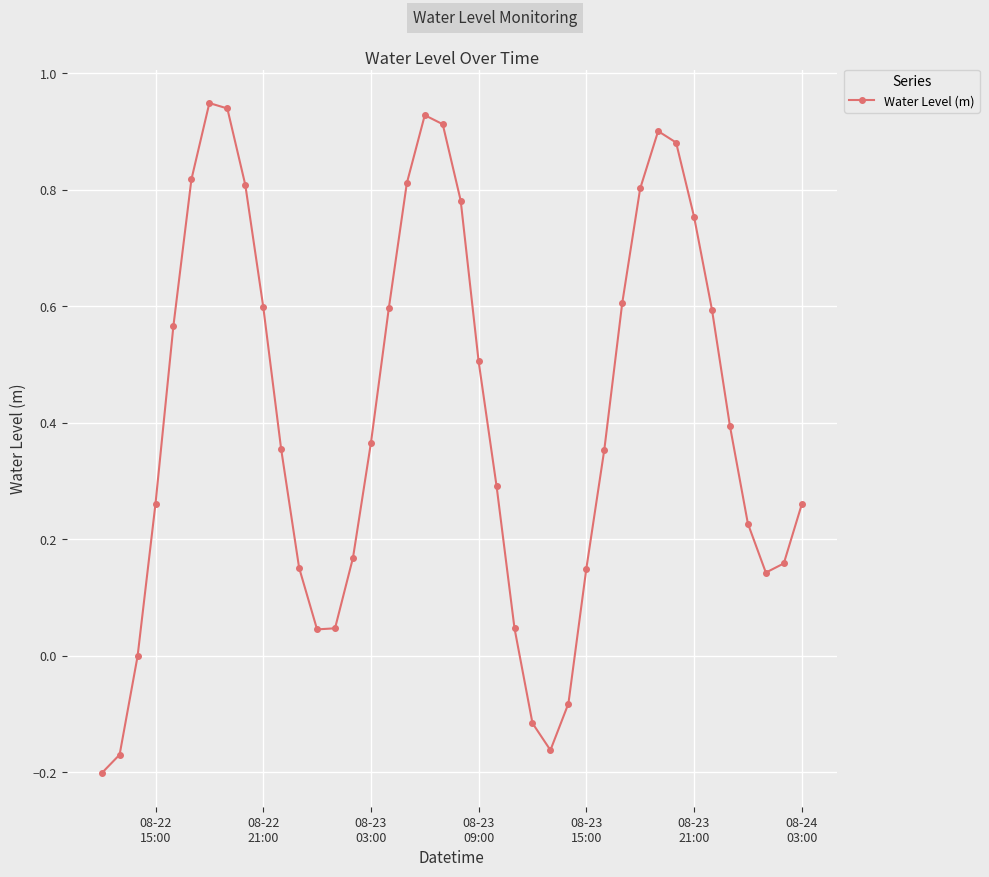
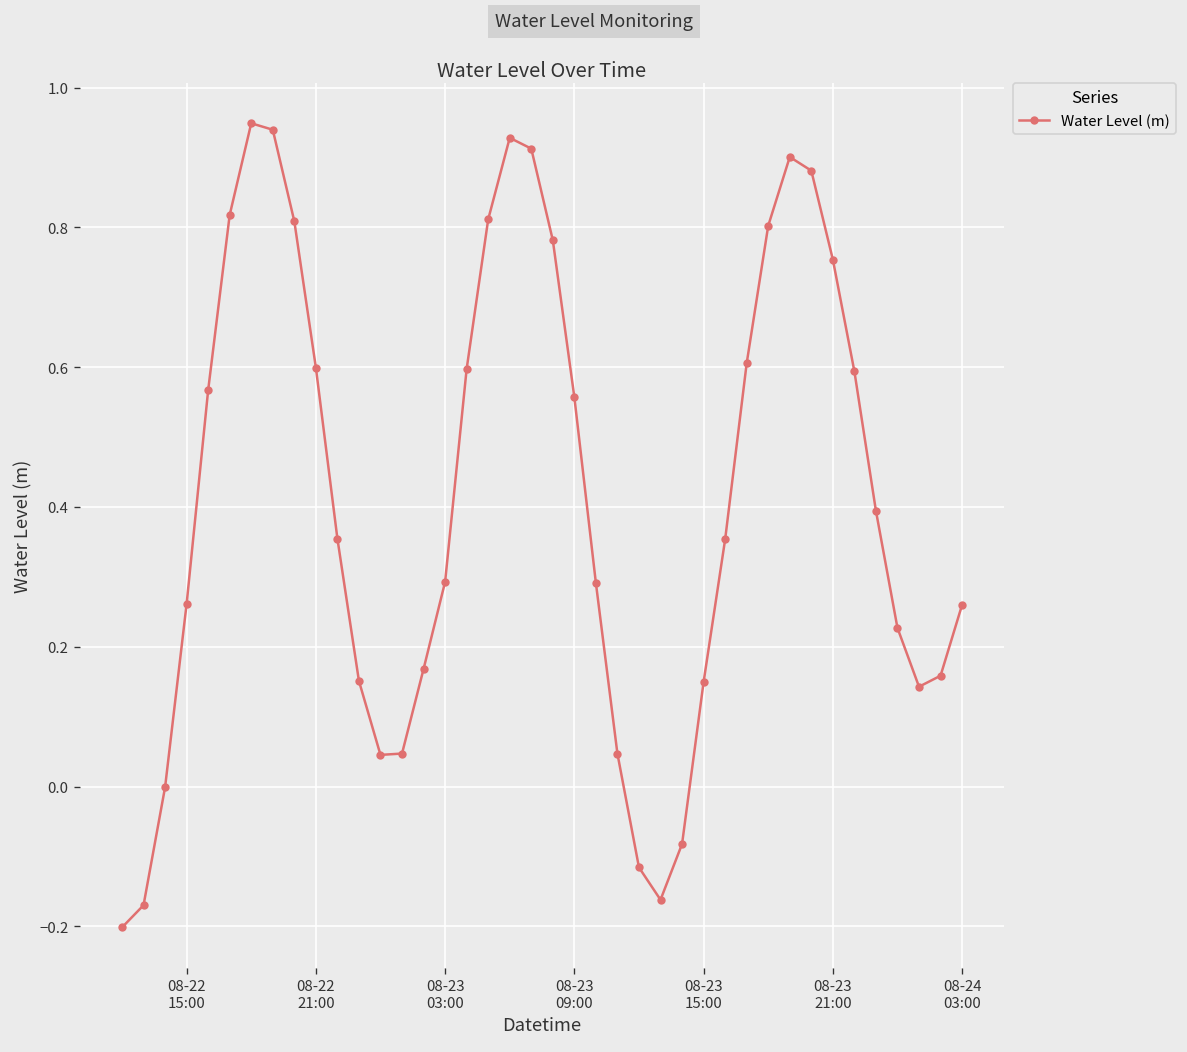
  {
    "08-22 15:00": 0.26,
    "08-22 21:00": 0.60,
-   "08-23 03:00": 0.37,
-   "08-23 09:00": 0.51,
+   "08-23 03:00": 0.29,
+   "08-23 09:00": 0.56,
    "08-23 15:00": 0.15,
    "08-23 21:00": 0.75,
    "08-24 03:00": 0.26
  }
